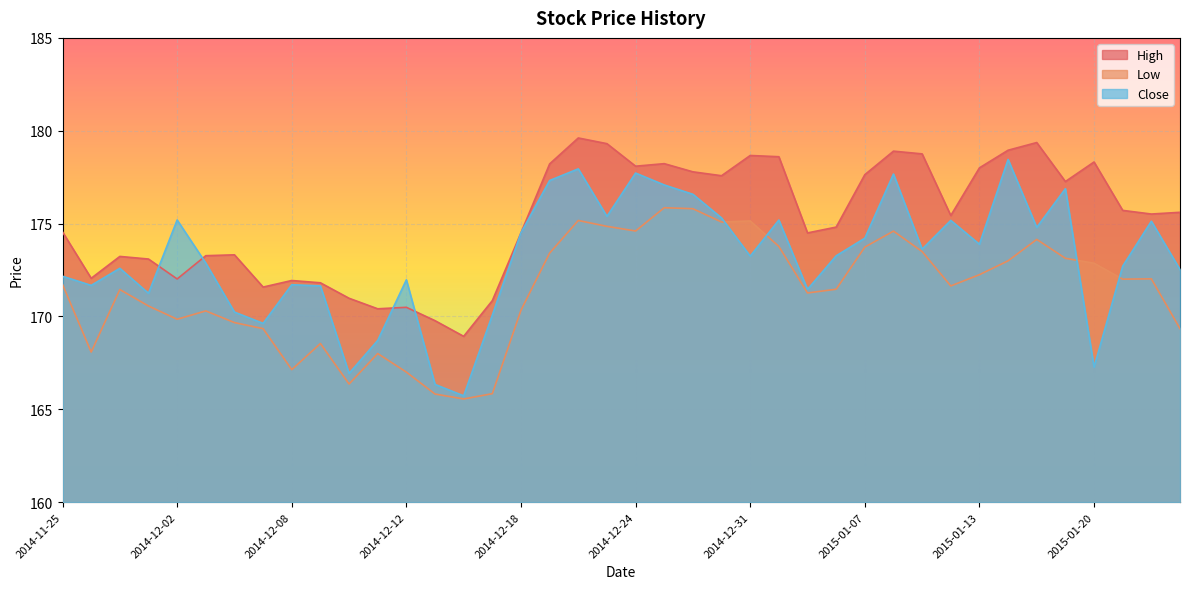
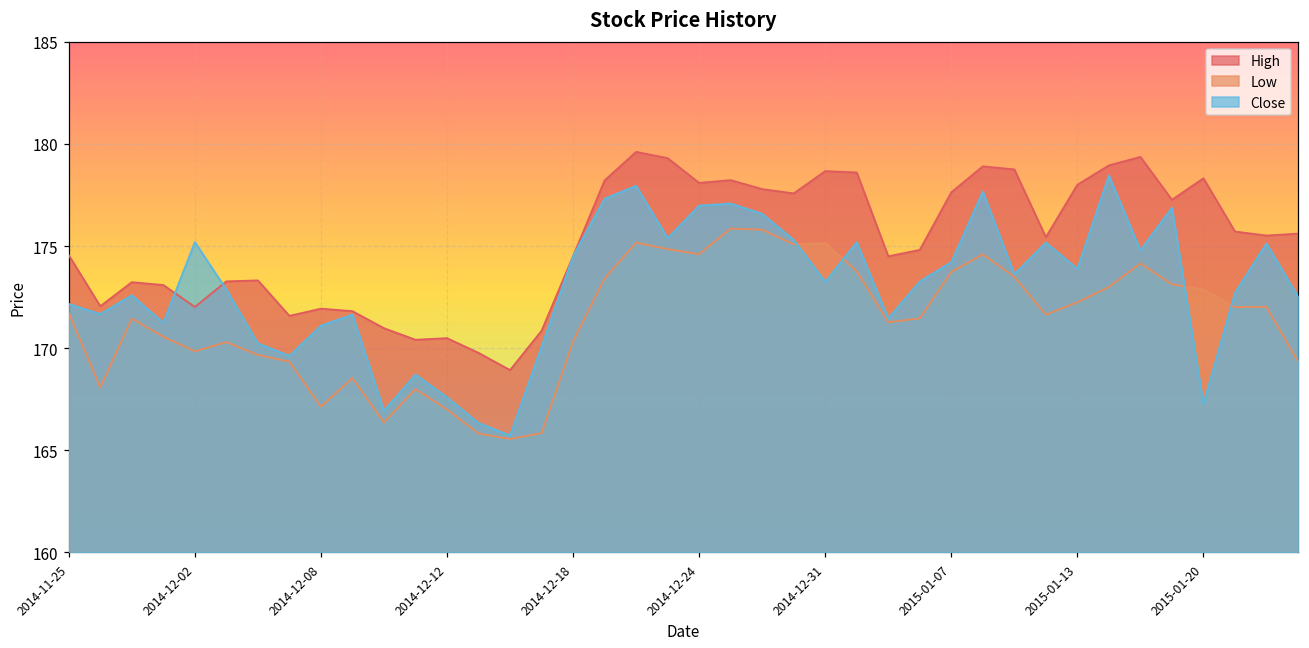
  {
    "Close": {
      "2014-11-25": 172.2,
      "2014-12-02": 175.2,
-     "2014-12-08": 171.7,
-     "2014-12-12": 172.0,
-     "2014-12-24": 177.7,
+     "2014-12-08": 171.1,
+     "2014-12-12": 167.6,
+     "2014-12-24": 177.0,
      "2014-12-31": 173.2,
      "2015-01-07": 174.2,
      "2015-01-13": 173.9,
      "2015-01-20": 167.3
    }
  }
